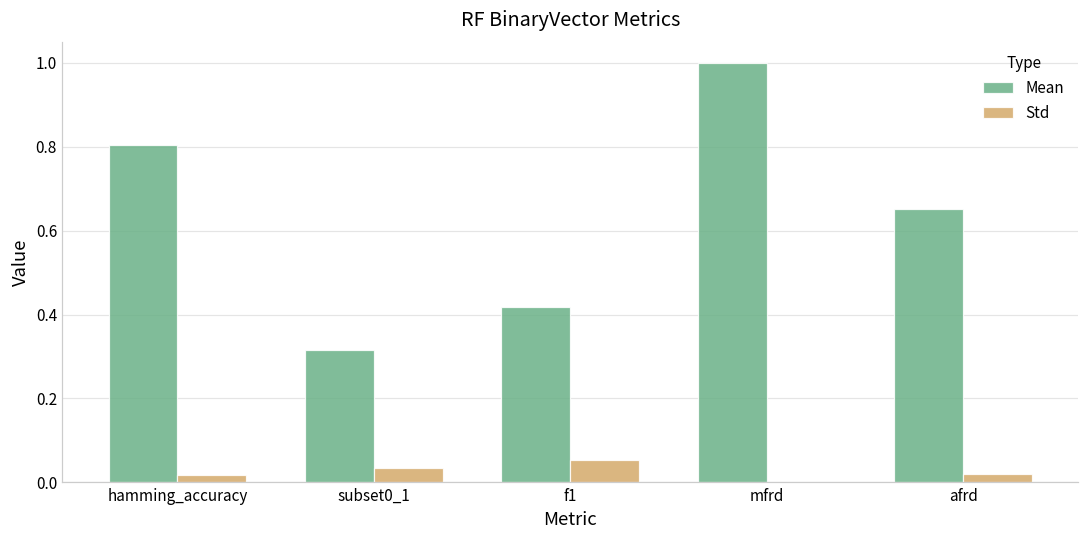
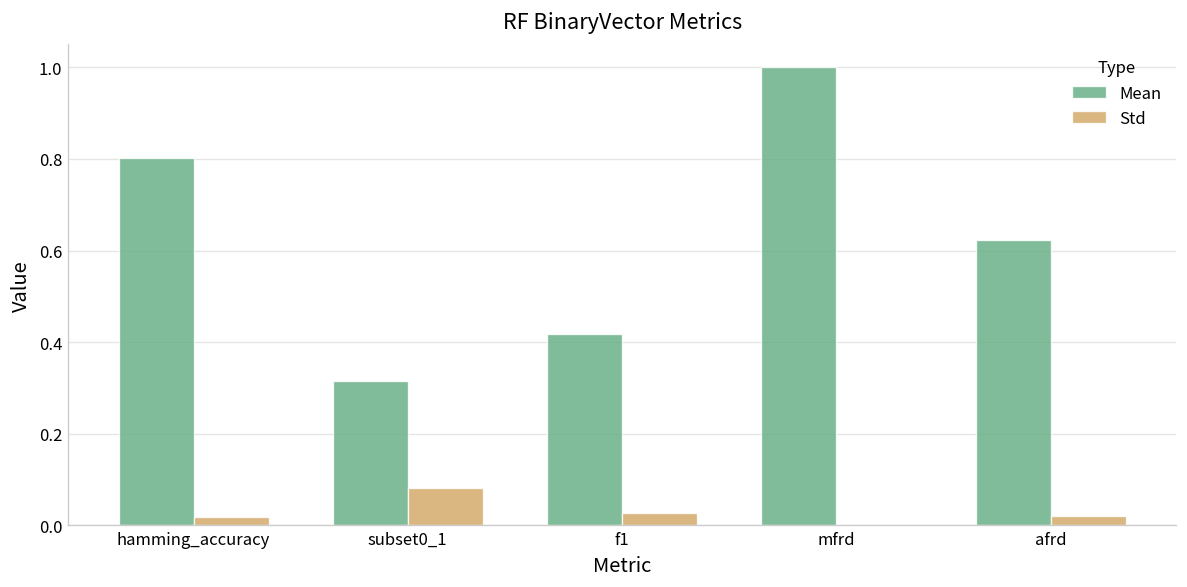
  {
    "Mean": {
      "hamming_accuracy": 0.80,
      "subset0_1": 0.32,
      "f1": 0.42,
      "mfrd": 1.00,
-     "afrd": 0.65
+     "afrd": 0.62
    },
    "Std": {
      "hamming_accuracy": 0.02,
-     "subset0_1": 0.04,
-     "f1": 0.05,
+     "subset0_1": 0.08,
+     "f1": 0.03,
      "mfrd": 0.00,
      "afrd": 0.02
    }
  }
